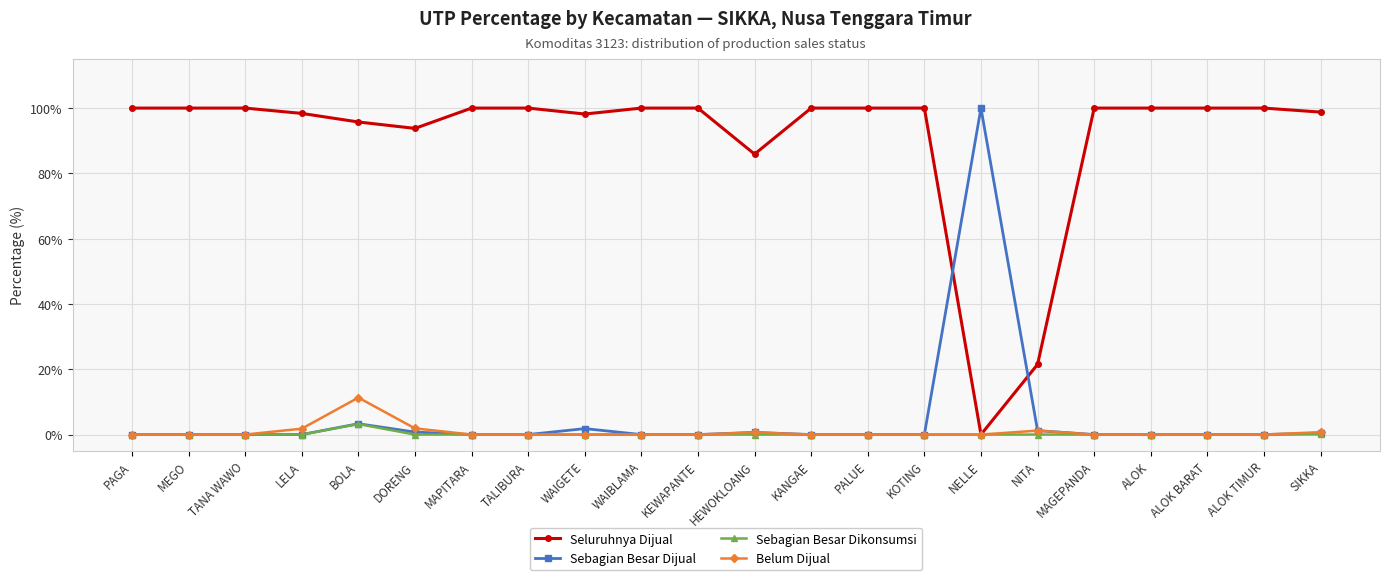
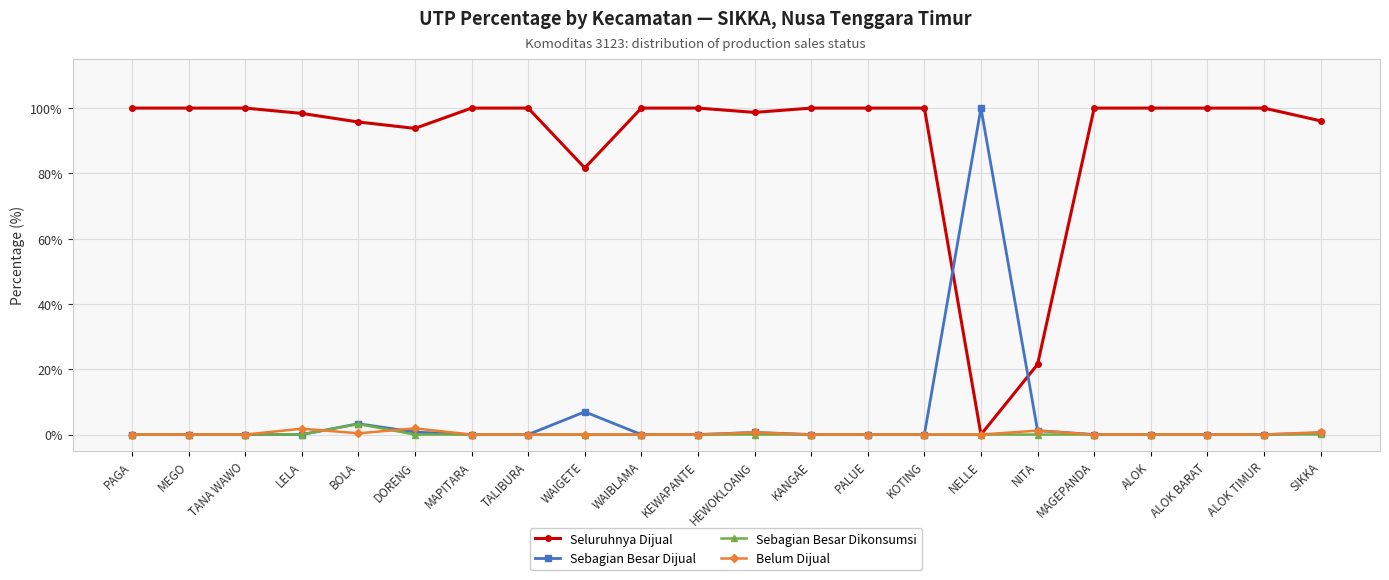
  {
    "Seluruhnya Dijual": {
      "PAGA": "100%",
      "MEGO": "100%",
      "TANA WAWO": "100%",
      "LELA": "98%",
      "BOLA": "96%",
      "DORENG": "94%",
      "MAPITARA": "100%",
      "TALIBURA": "100%",
-     "WAIGETE": "98%",
+     "WAIGETE": "82%",
      "WAIBLAMA": "100%",
      "KEWAPANTE": "100%",
-     "HEWOKLOANG": "86%",
+     "HEWOKLOANG": "99%",
      "KANGAE": "100%",
      "PALUE": "100%",
      "KOTING": "100%",
      "NITA": "21%",
      "MAGEPANDA": "100%",
      "ALOK": "100%",
      "ALOK BARAT": "100%",
      "ALOK TIMUR": "100%",
-     "SIKKA": "99%"
+     "SIKKA": "96%"
    },
    "Sebagian Besar Dijual": {
-     "WAIGETE": "2%",
+     "WAIGETE": "7%",
      "NELLE": "100%"
    },
    "Sebagian Besar Dikonsumsi": {
      "NITA": "0%"
    },
    "Belum Dijual": {
      "LELA": "2%",
-     "BOLA": "11%",
+     "BOLA": "0%",
      "DORENG": "2%"
    }
  }
